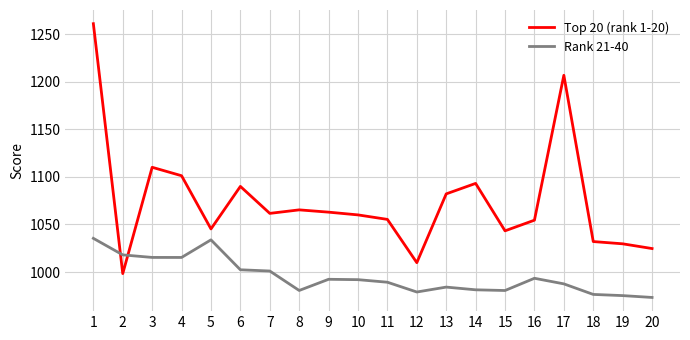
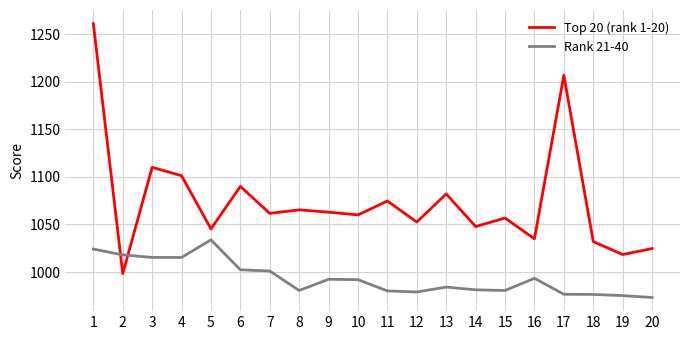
  {
    "Top 20 (rank 1-20)": {
      "1": 1260,
      "2": 1000,
      "3": 1110,
      "4": 1100,
      "5": 1050,
      "6": 1090,
      "7": 1060,
      "8": 1070,
      "9": 1060,
      "10": 1060,
-     "11": 1060,
-     "12": 1010,
+     "11": 1070,
+     "12": 1050,
      "13": 1080,
-     "14": 1090,
-     "15": 1040,
-     "16": 1050,
+     "14": 1050,
+     "15": 1060,
+     "16": 1030,
      "17": 1210,
      "18": 1030,
-     "19": 1030,
+     "19": 1020,
      "20": 1020
    },
    "Rank 21-40": {
-     "1": 1040,
+     "1": 1020,
      "2": 1020,
      "3": 1020,
      "4": 1020,
      "5": 1030,
      "6": 1000,
      "7": 1000,
      "8": 980,
      "9": 990,
      "10": 990,
-     "11": 990,
+     "11": 980,
      "12": 980,
      "13": 980,
      "14": 980,
      "15": 980,
      "16": 990,
-     "17": 990,
+     "17": 980,
      "18": 980,
      "19": 980,
      "20": 970
    }
  }
